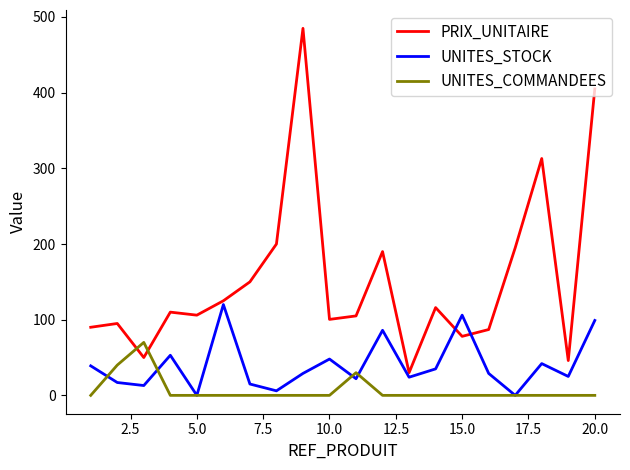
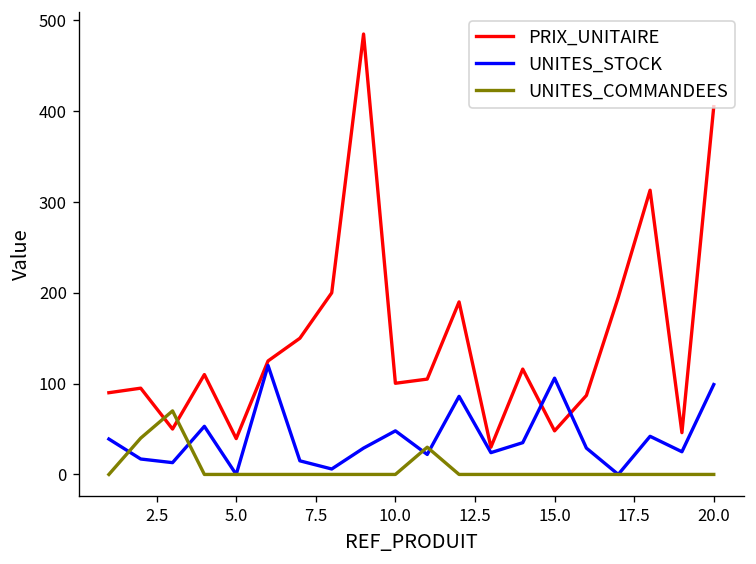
  {
    "PRIX_UNITAIRE": {
-     "5.0": 110,
+     "5.0": 40,
      "10.0": 100,
-     "15.0": 80
+     "15.0": 50
    },
    "UNITES_STOCK": {
      "10.0": 50,
      "15.0": 110,
      "20.0": 100
    },
    "UNITES_COMMANDEES": {
      "10.0": 0,
      "15.0": 0,
      "20.0": 0
    }
  }
